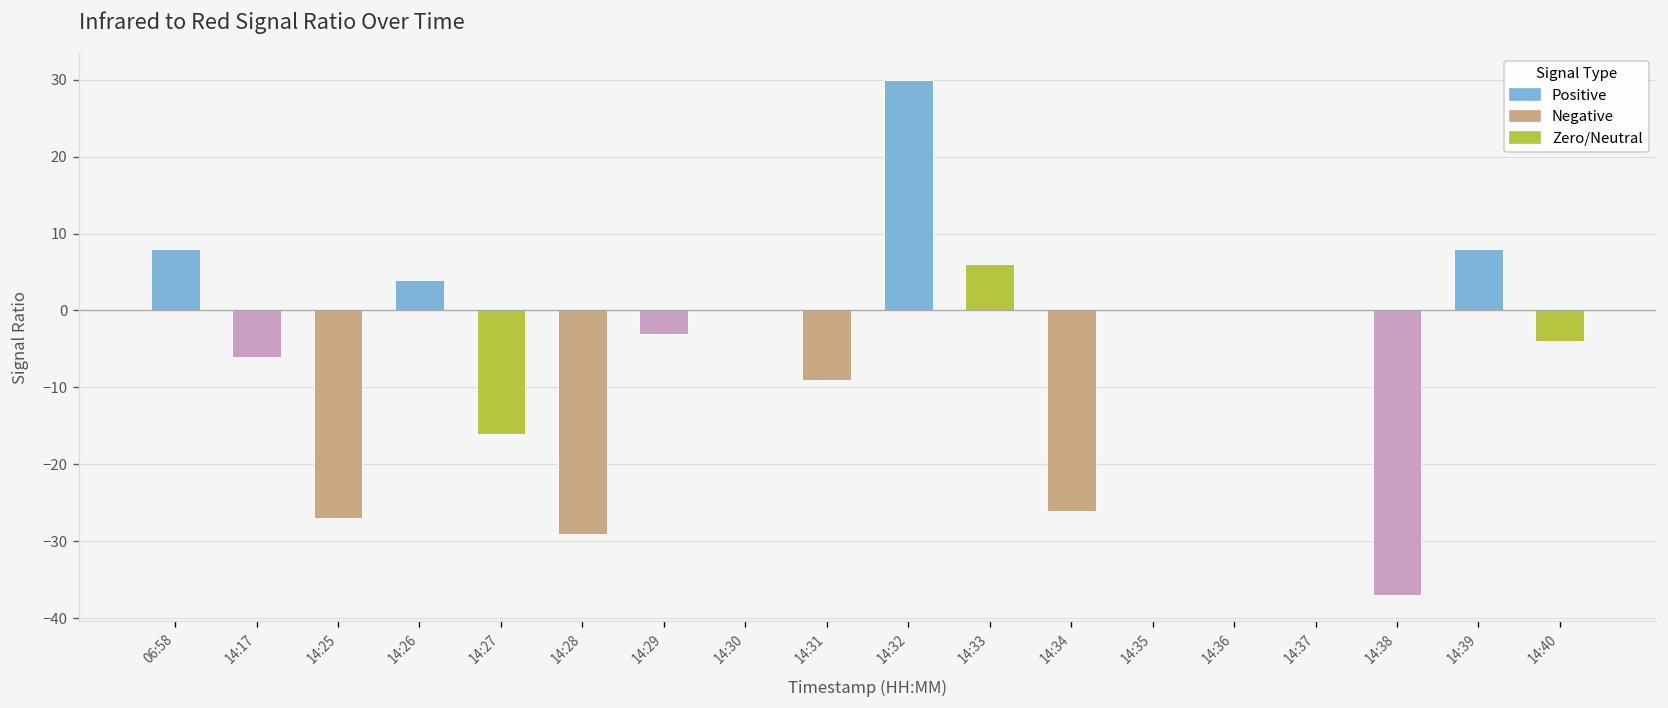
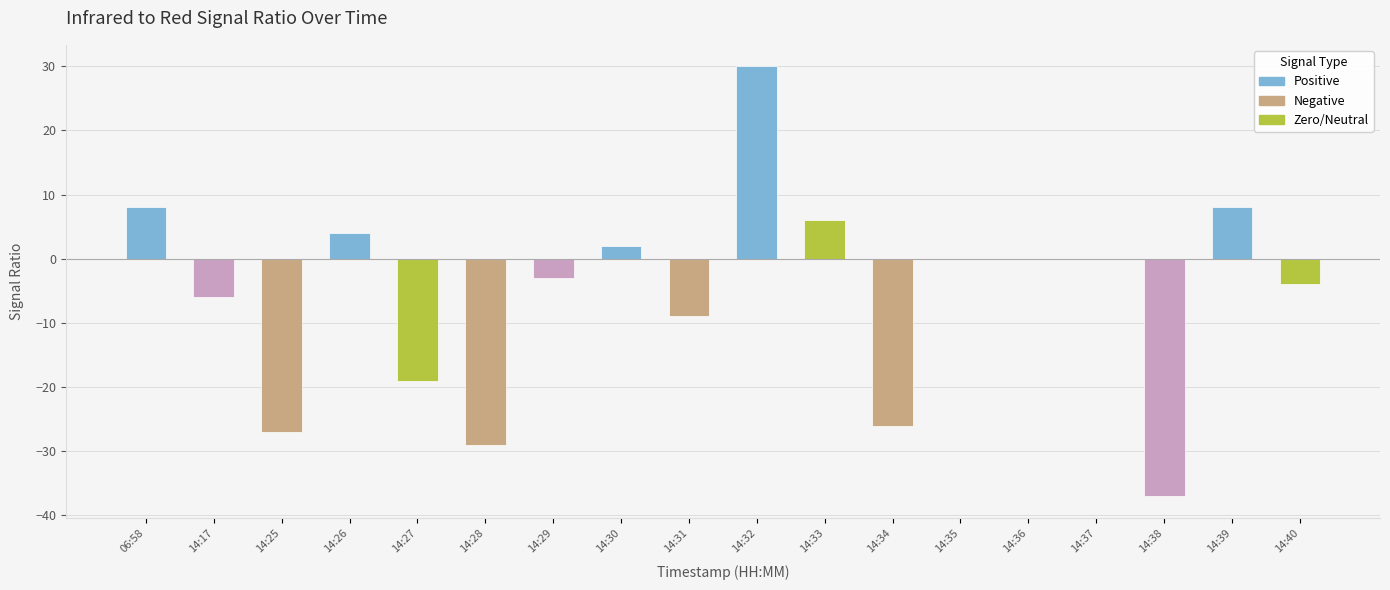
  {
    "06:58": 8,
    "14:17": -6,
    "14:25": -27,
    "14:26": 4,
-   "14:27": -16,
+   "14:27": -19,
    "14:28": -29,
    "14:29": -3,
-   "14:30": 0,
+   "14:30": 2,
    "14:31": -9,
    "14:32": 30,
    "14:33": 6,
    "14:34": -26,
    "14:35": 0,
    "14:36": 0,
    "14:37": 0,
    "14:38": -37,
    "14:39": 8,
    "14:40": -4
  }
